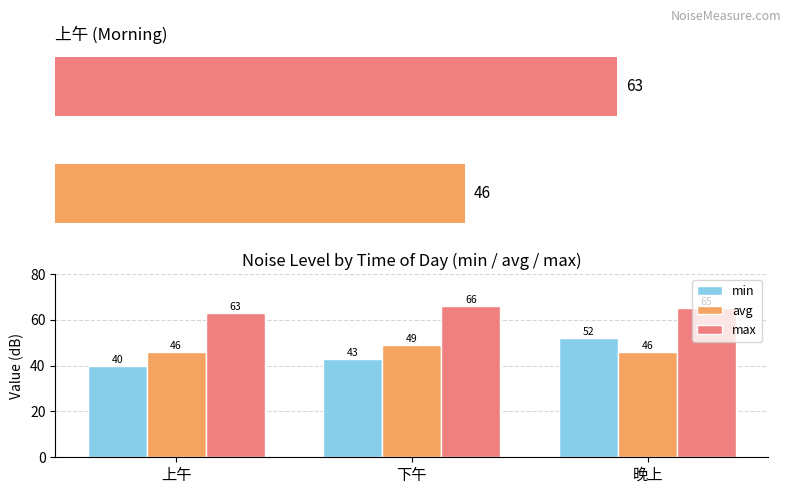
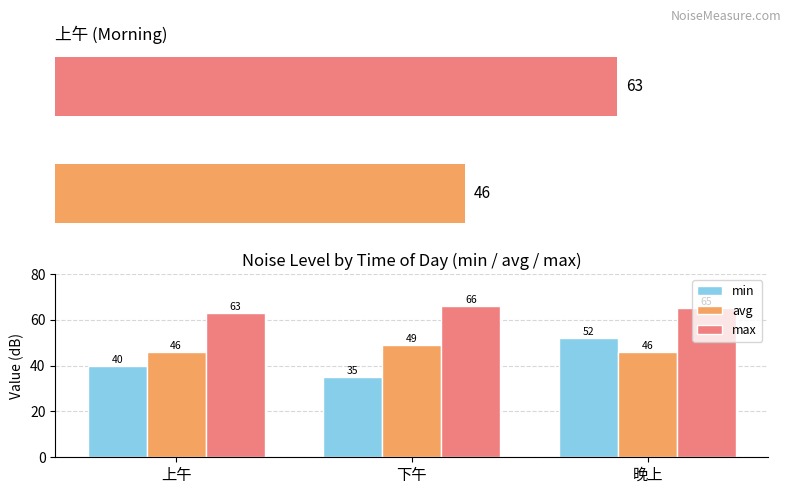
  {
    "Noise Level by Time of Day (min / avg / max)": {
      "min": {
        "上午": 40,
-       "下午": 43,
+       "下午": 35,
        "晚上": 52
      }
    }
  }
